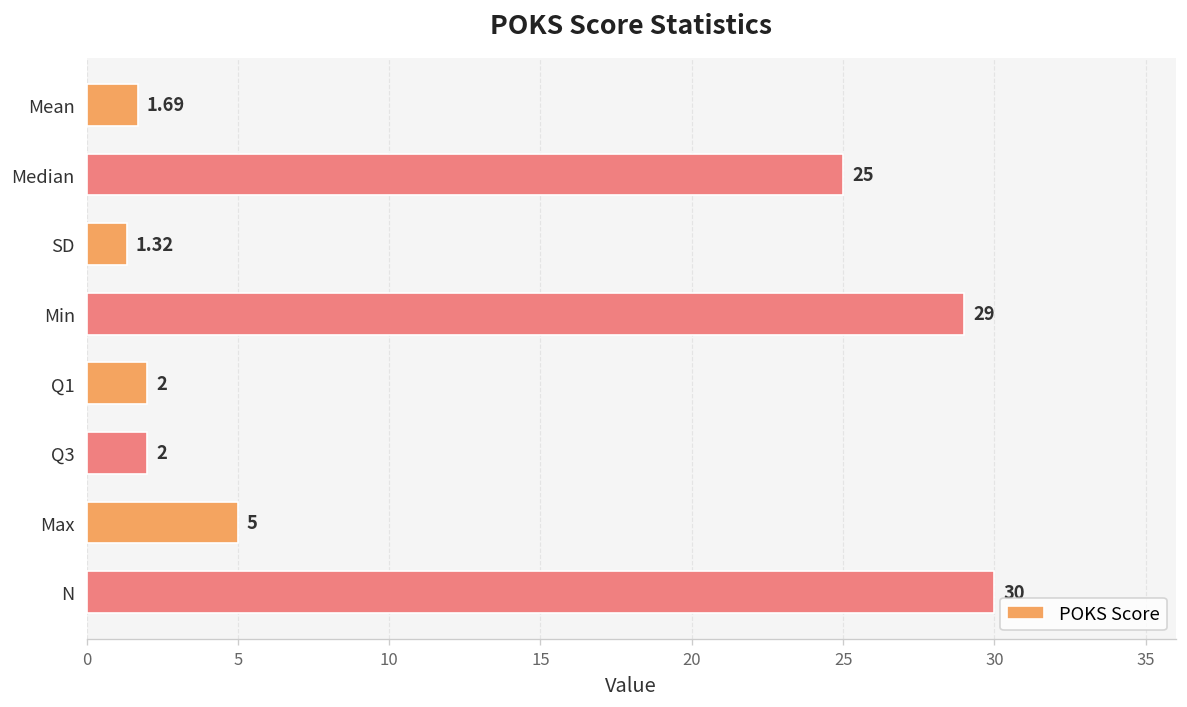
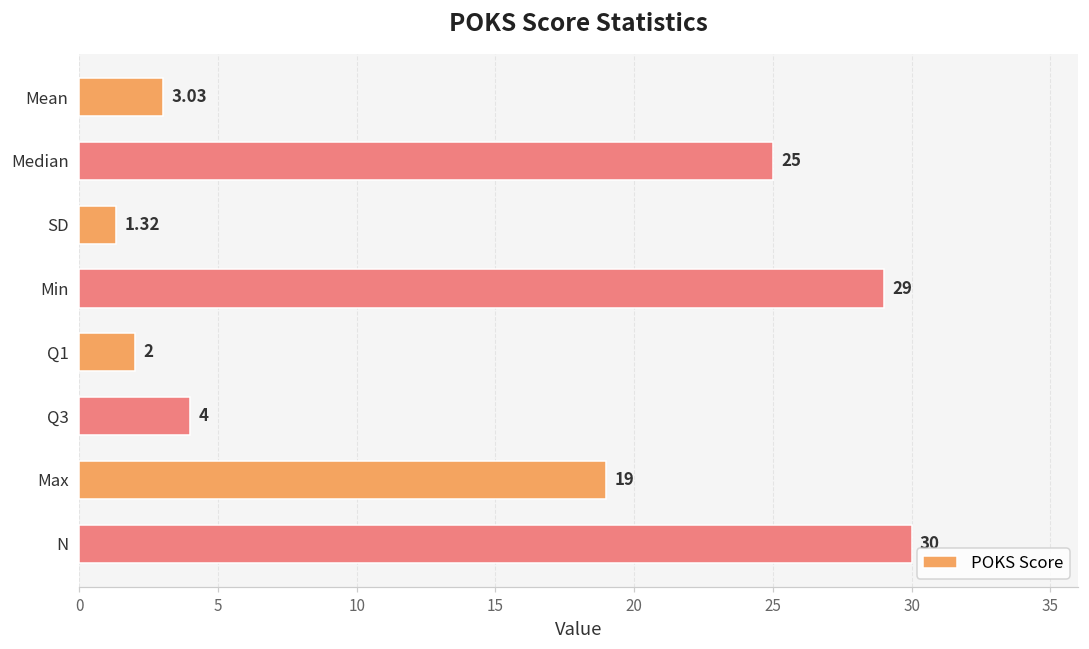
  {
-   "Mean": 1.69,
+   "Mean": 3.03,
    "Median": 25,
    "SD": 1.32,
    "Min": 29,
    "Q1": 2,
-   "Q3": 2,
-   "Max": 5
+   "Q3": 4,
+   "Max": 19
  }
